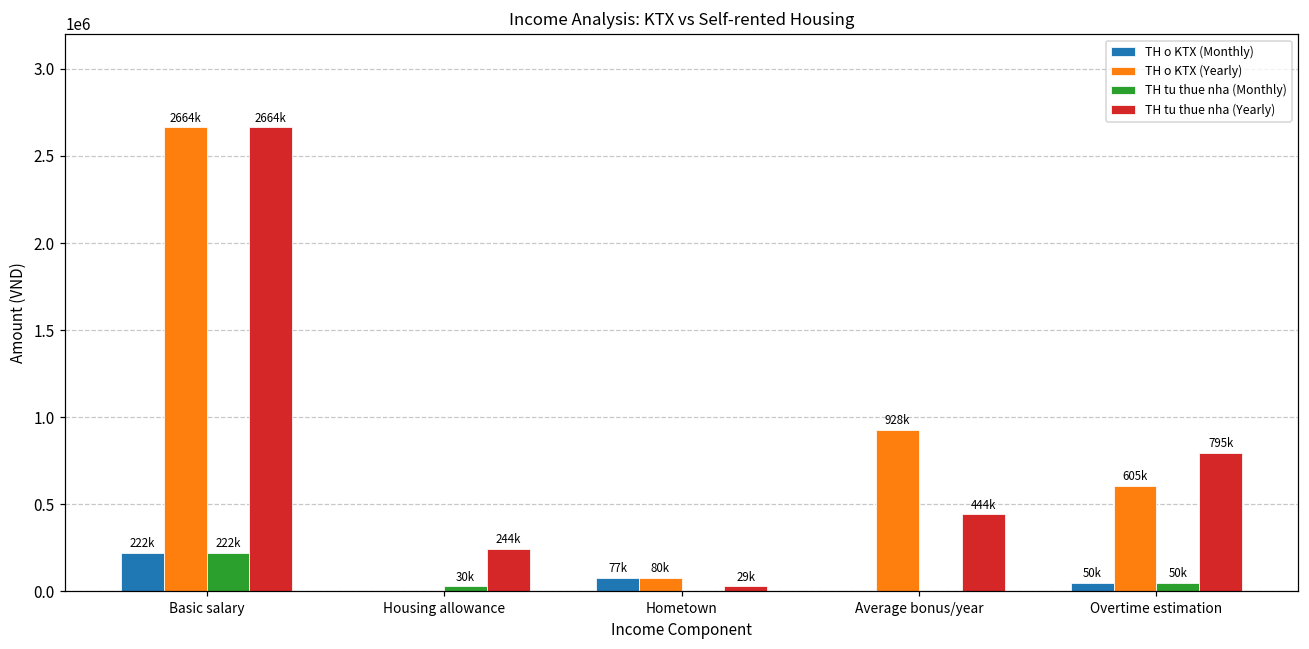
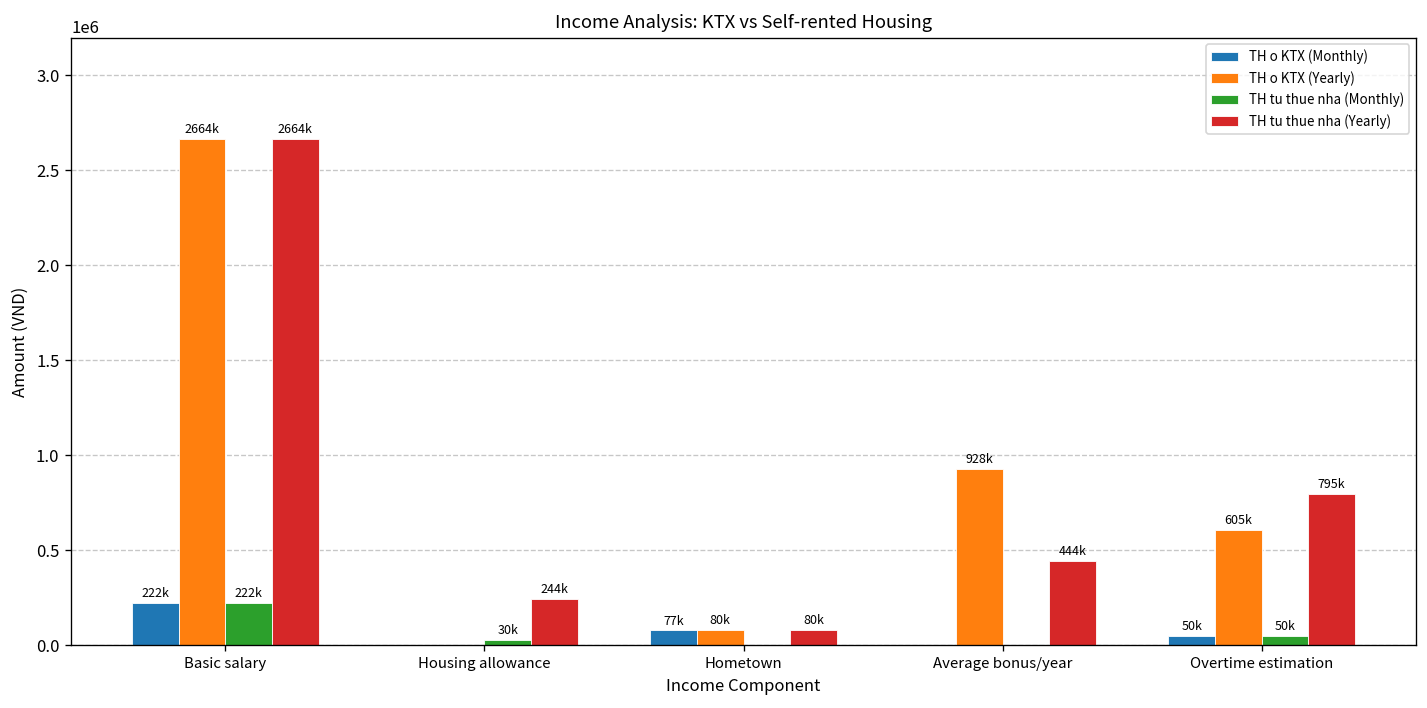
  {
    "TH o KTX (Monthly)": {
      "Basic salary": "222k",
      "Overtime estimation": "50k"
    },
    "TH o KTX (Yearly)": {
      "Basic salary": "2664k",
      "Hometown": "80k",
      "Overtime estimation": "605k"
    },
    "TH tu thue nha (Monthly)": {
      "Basic salary": "222k",
      "Housing allowance": "30k",
      "Overtime estimation": "50k"
    },
    "TH tu thue nha (Yearly)": {
      "Basic salary": "2664k",
-     "Hometown": "29k",
+     "Hometown": "80k",
      "Average bonus/year": "444k"
    }
  }
